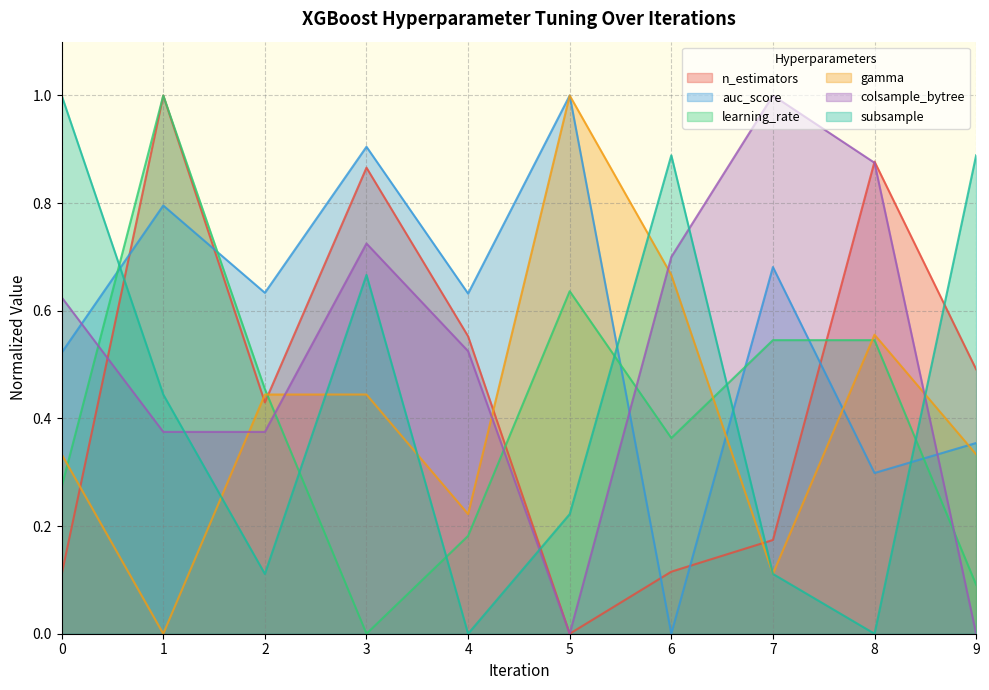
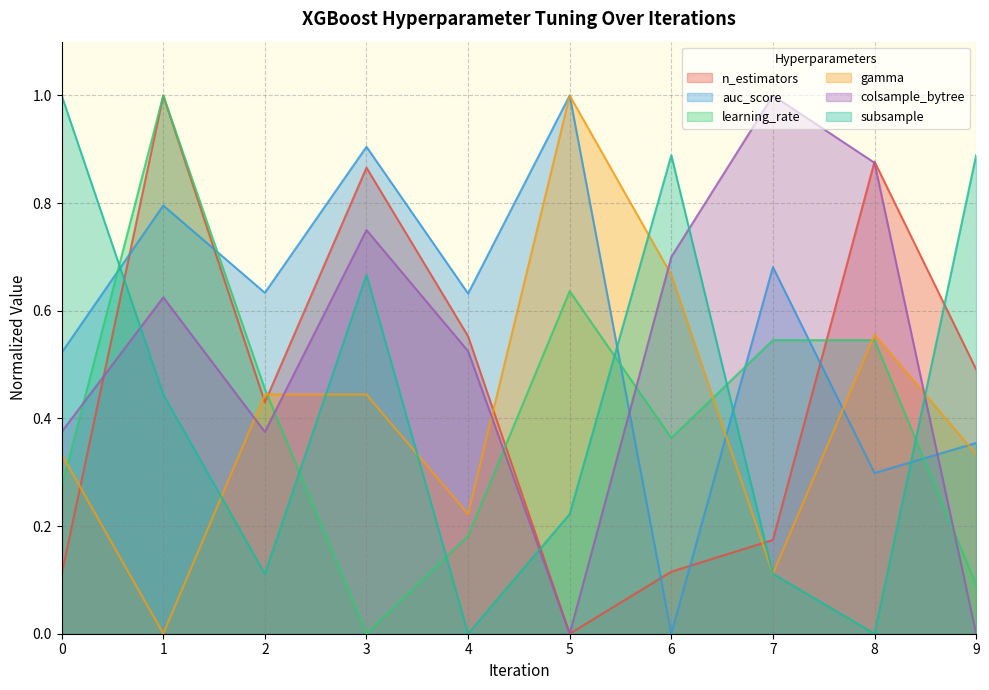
  {
    "colsample_bytree": {
-     "0": 0.63,
-     "1": 0.37,
+     "0": 0.37,
+     "1": 0.63,
      "2": 0.37,
-     "3": 0.73,
+     "3": 0.75,
      "4": 0.53,
      "6": 0.70,
      "9": 0.00
    }
  }
